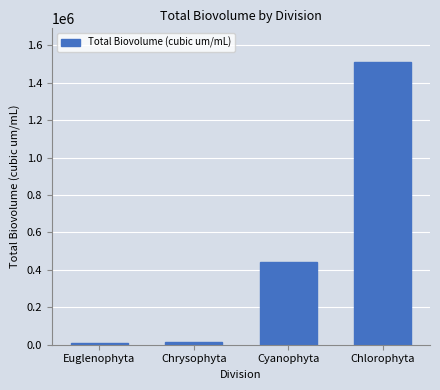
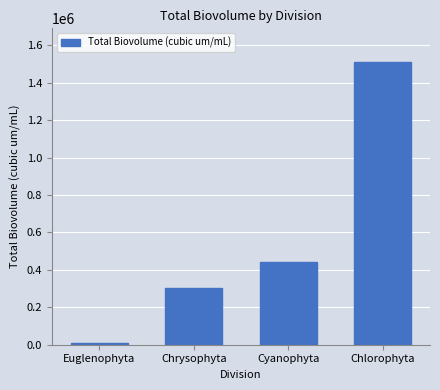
  {
-   "Chrysophyta": 10000,
+   "Chrysophyta": 310000,
    "Cyanophyta": 440000,
    "Chlorophyta": 1510000
  }
